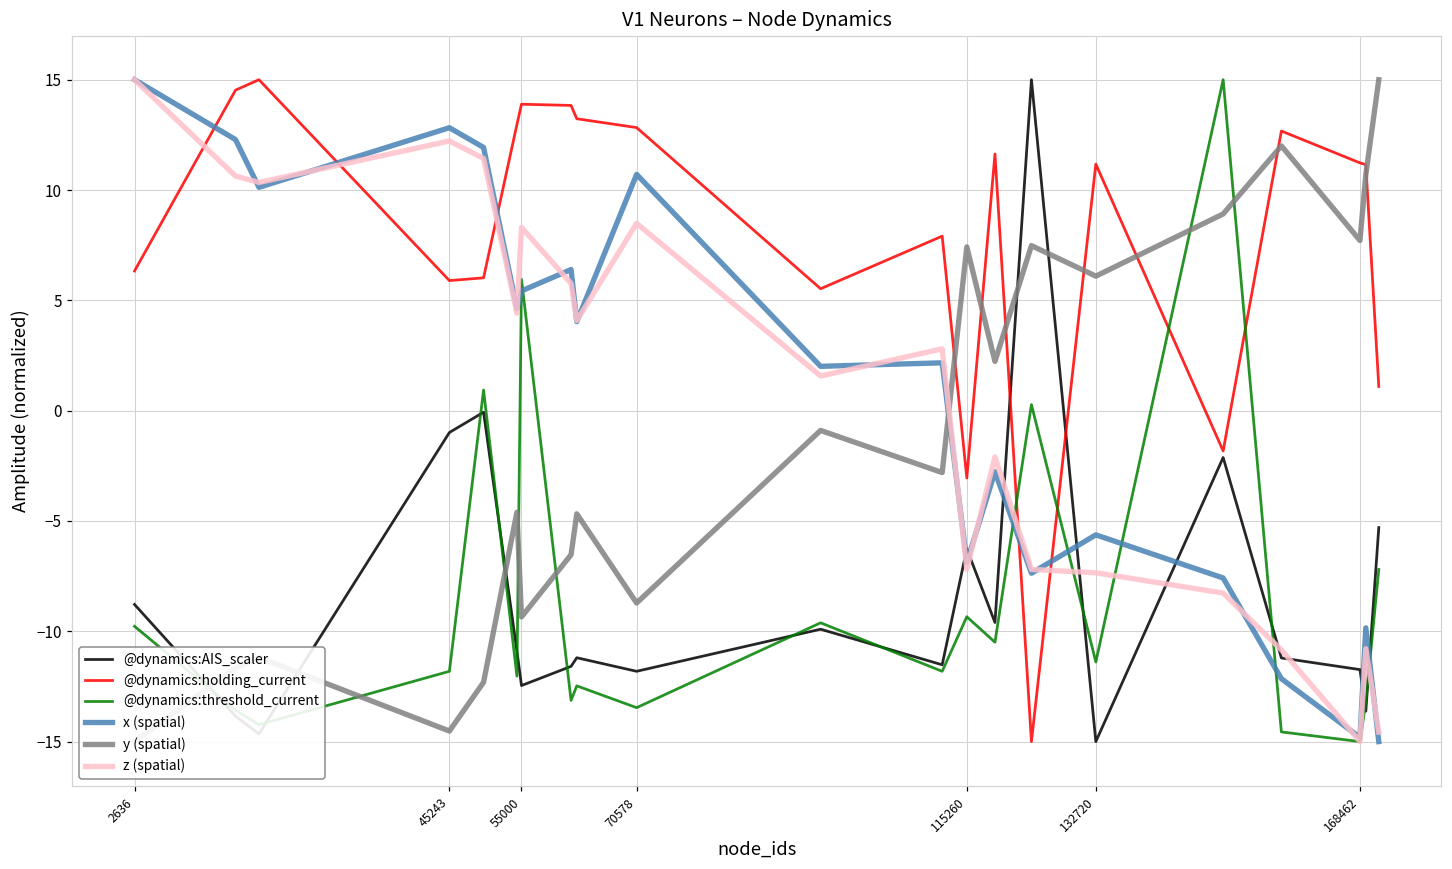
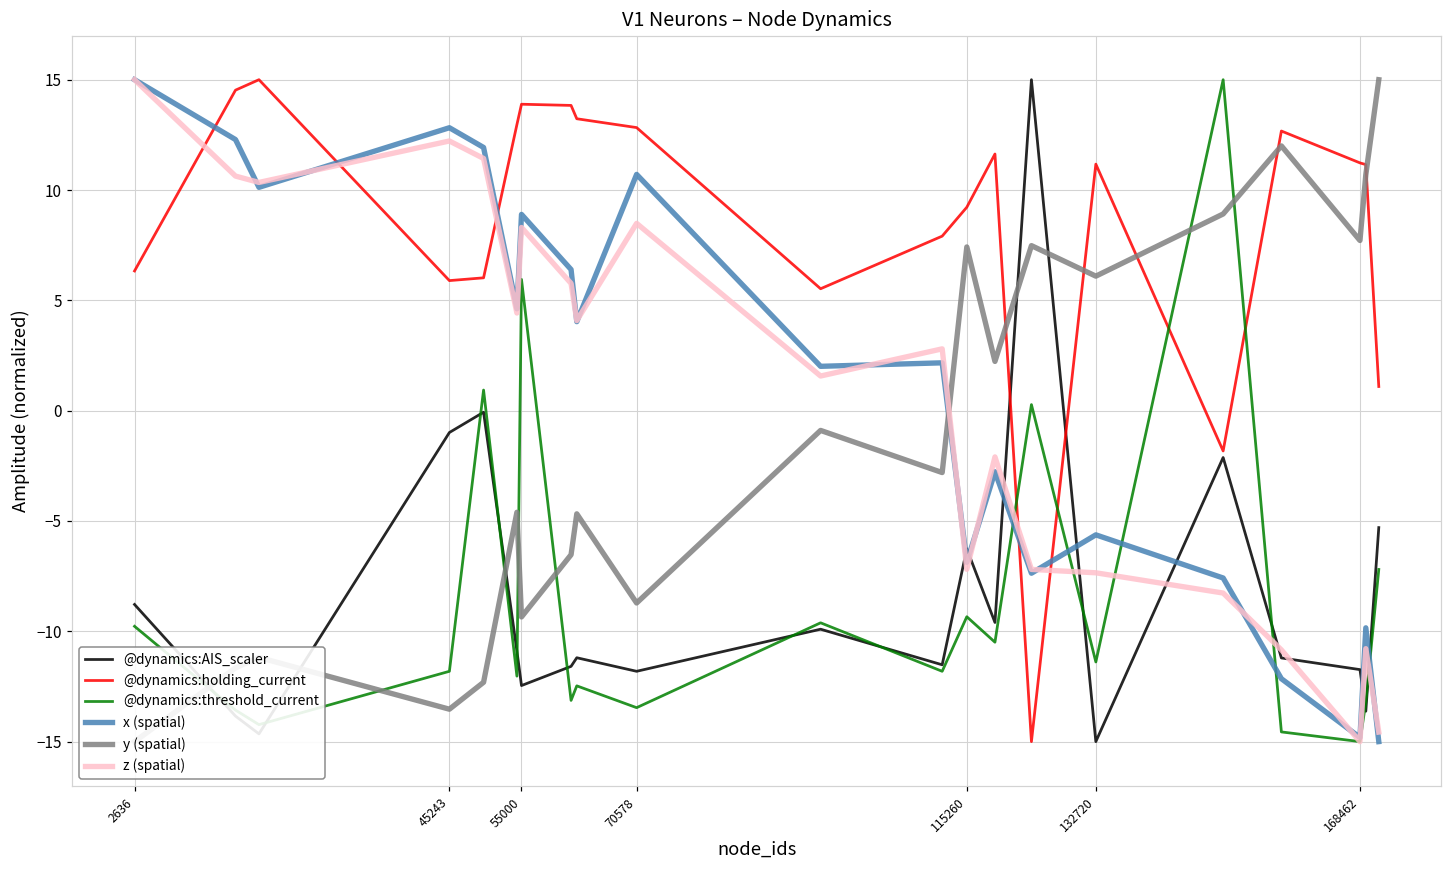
  {
    "@dynamics:AIS_scaler": {
      "2636": -8.8,
      "45243": -1.0,
      "55000": -12.5,
      "70578": -11.8,
      "115260": -6.3,
      "132720": -15.0,
      "168462": -11.7
    },
    "@dynamics:holding_current": {
      "2636": 6.3,
      "45243": 5.9,
      "55000": 13.9,
      "70578": 12.8,
-     "115260": -3.1,
+     "115260": 9.2,
      "132720": 11.2,
      "168462": 11.2
    },
    "@dynamics:threshold_current": {
      "2636": -9.8,
      "45243": -11.8,
      "55000": 5.9,
      "70578": -13.5,
      "115260": -9.3,
      "132720": -11.4
    },
    "x (spatial)": {
      "45243": 12.8,
-     "55000": 5.4,
+     "55000": 8.9,
      "70578": 10.7,
      "115260": -6.9,
      "132720": -5.6,
      "168462": -14.8
    },
    "y (spatial)": {
-     "45243": -14.5,
+     "45243": -13.5,
      "55000": -9.3,
      "70578": -8.7,
      "115260": 7.4,
      "132720": 6.1,
      "168462": 7.7
    },
    "z (spatial)": {
      "45243": 12.2,
      "55000": 8.3,
      "70578": 8.5,
      "115260": -7.2,
      "132720": -7.3
    }
  }
